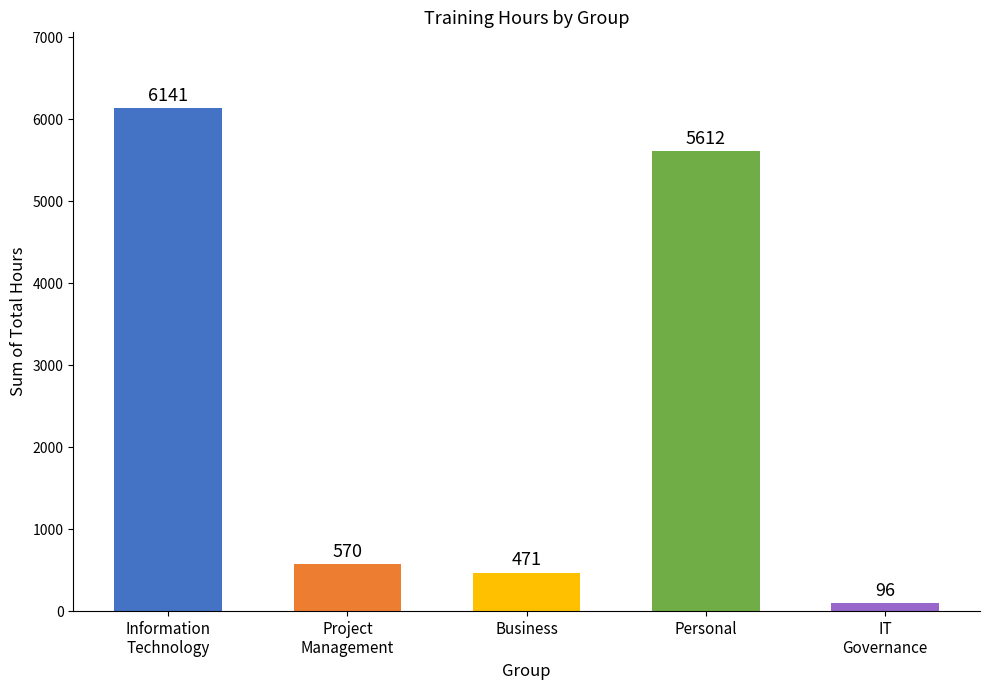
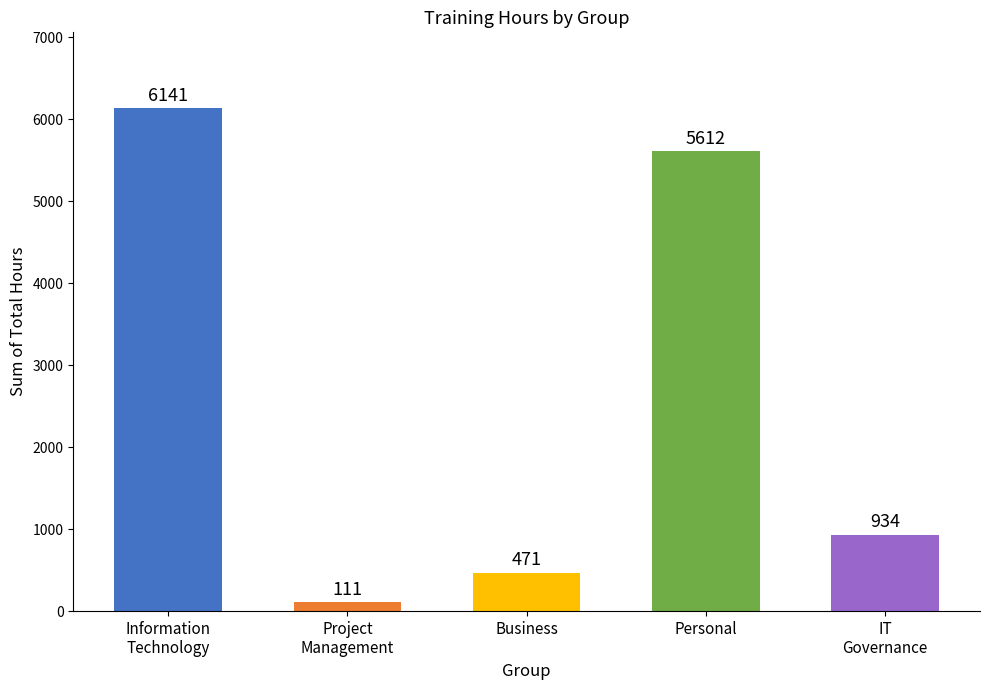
  {
    "Information Technology": 6141,
-   "Project Management": 570,
+   "Project Management": 111,
    "Business": 471,
    "Personal": 5612,
-   "IT Governance": 96
+   "IT Governance": 934
  }
